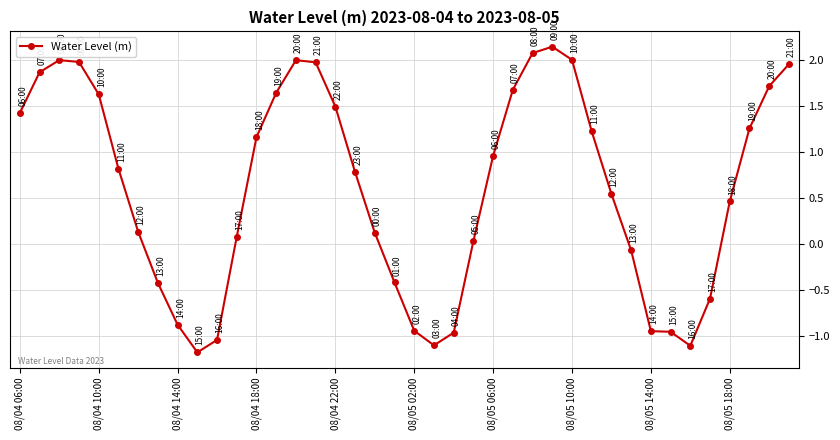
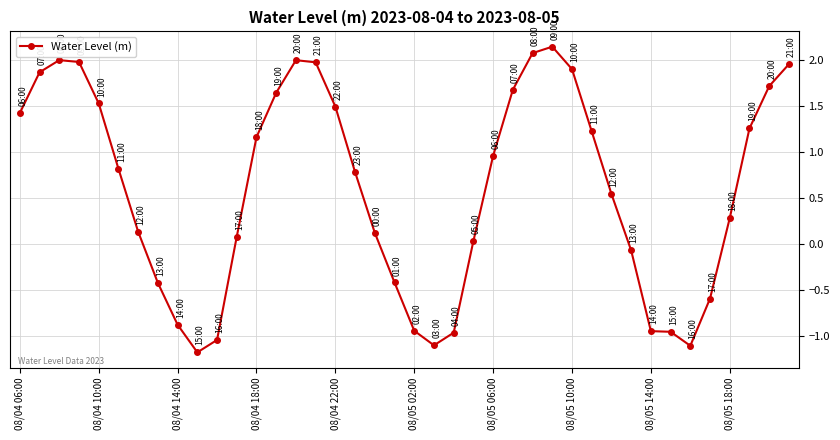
  {
-   "08/04 10:00": 1.6,
-   "08/05 10:00": 2.0,
-   "08/05 18:00": 0.5
+   "08/04 10:00": 1.5,
+   "08/05 10:00": 1.9,
+   "08/05 18:00": 0.3
  }
